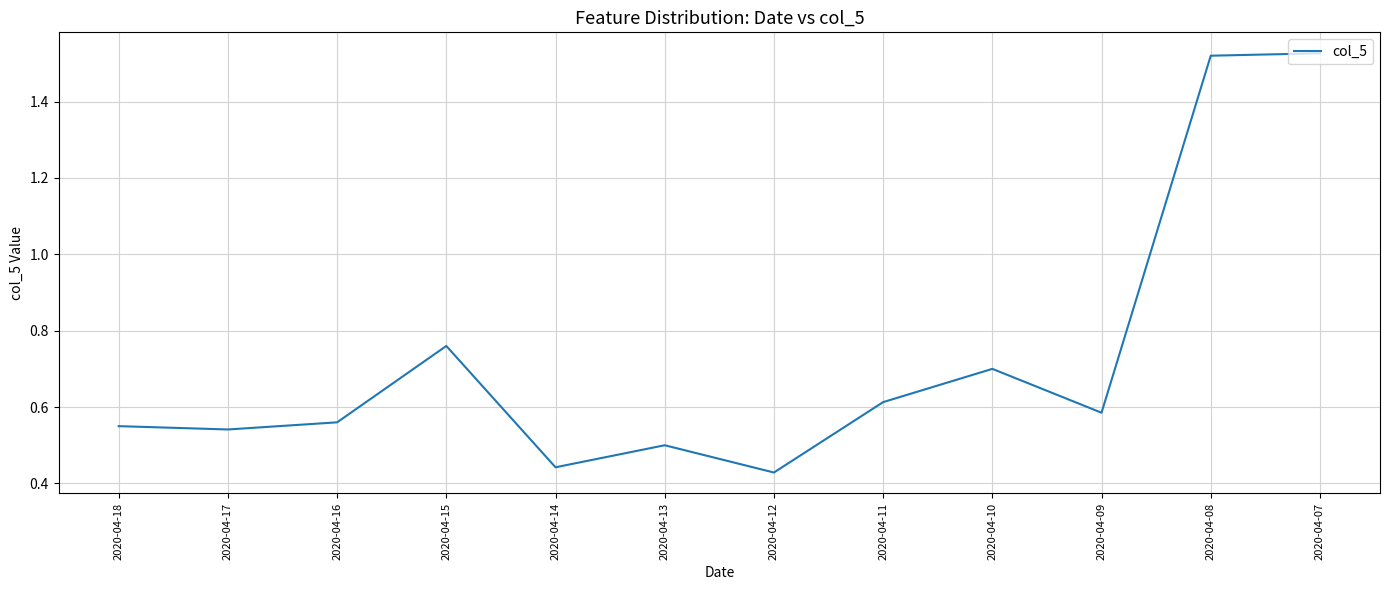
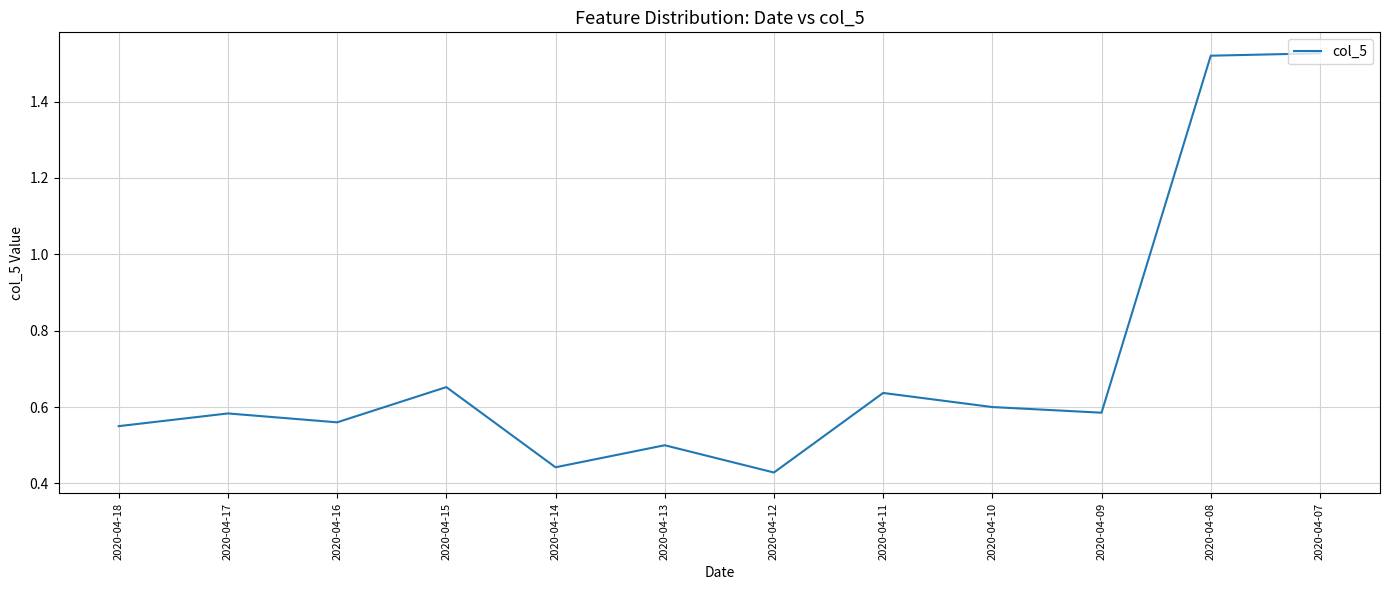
  {
    "2020-04-18": 0.55,
-   "2020-04-17": 0.54,
+   "2020-04-17": 0.58,
    "2020-04-16": 0.56,
-   "2020-04-15": 0.76,
+   "2020-04-15": 0.65,
    "2020-04-14": 0.44,
    "2020-04-13": 0.50,
    "2020-04-12": 0.43,
-   "2020-04-11": 0.61,
-   "2020-04-10": 0.7,
+   "2020-04-11": 0.64,
+   "2020-04-10": 0.6,
    "2020-04-09": 0.59,
    "2020-04-08": 1.52
  }
